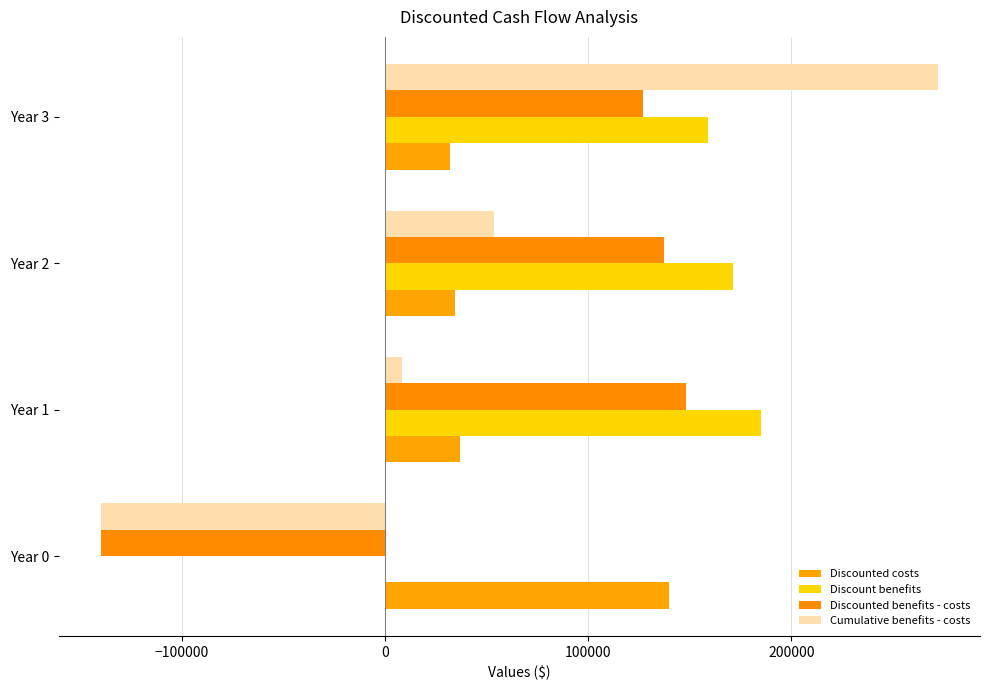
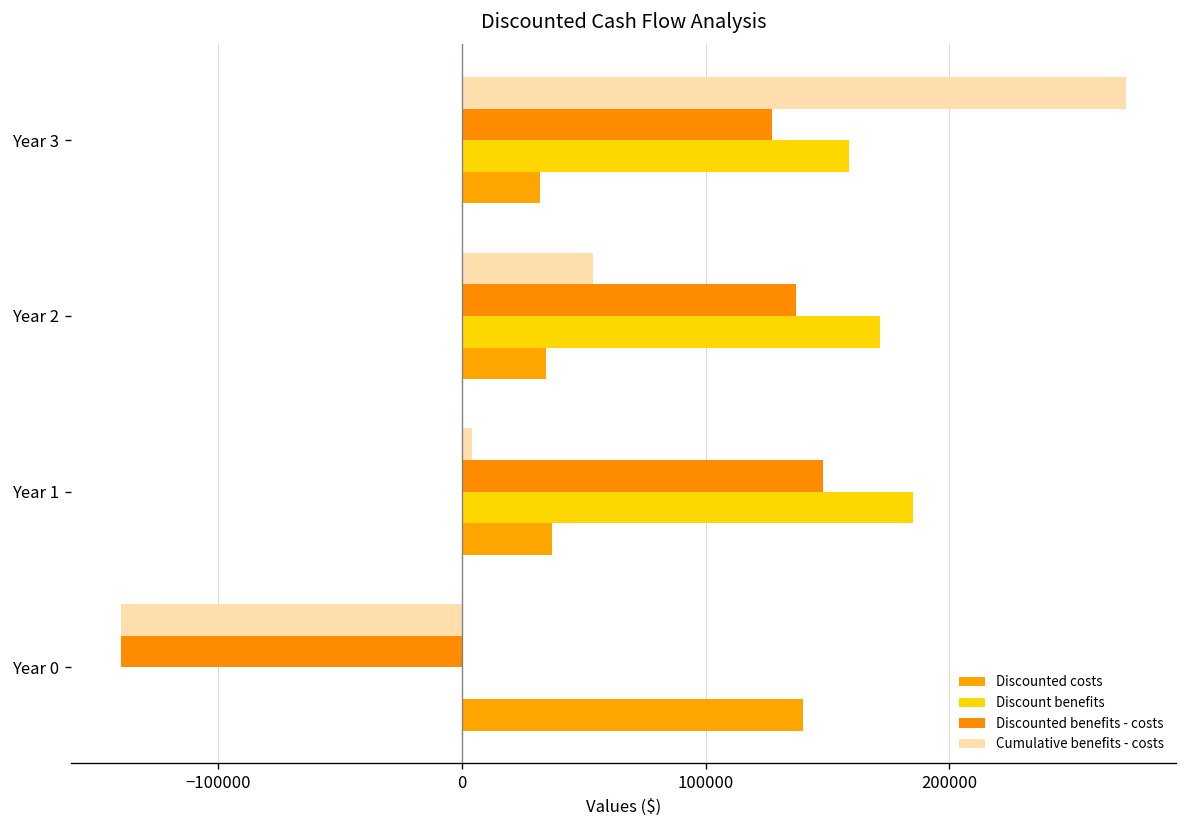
  {
    "Cumulative benefits - costs": {
      "Year 3": 272000,
      "Year 2": 53000,
-     "Year 1": 8000,
+     "Year 1": 4000,
      "Year 0": -140000
    }
  }
